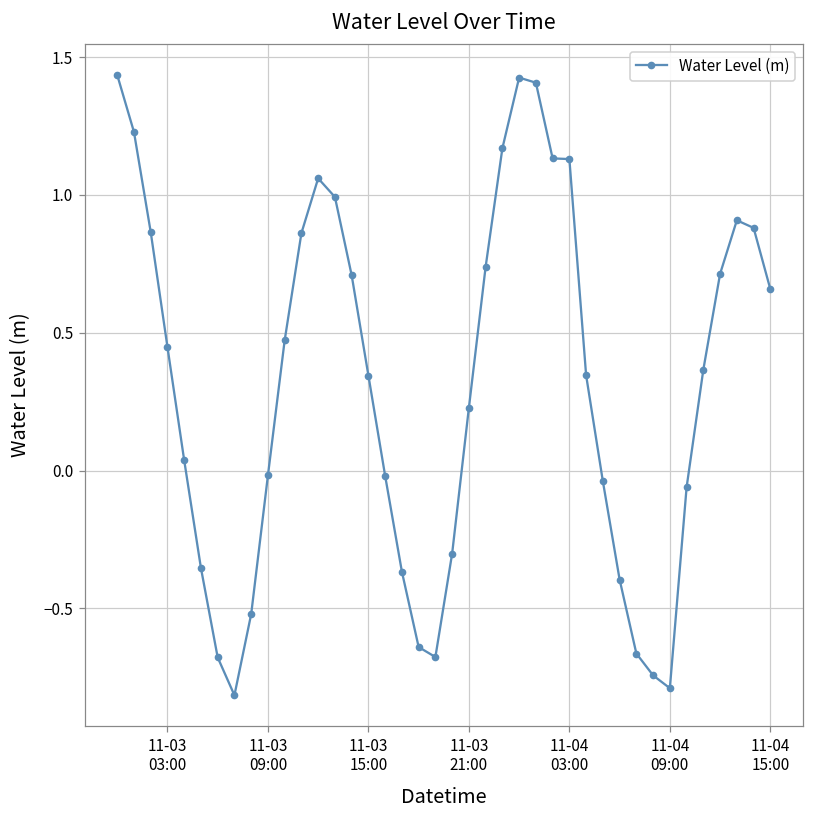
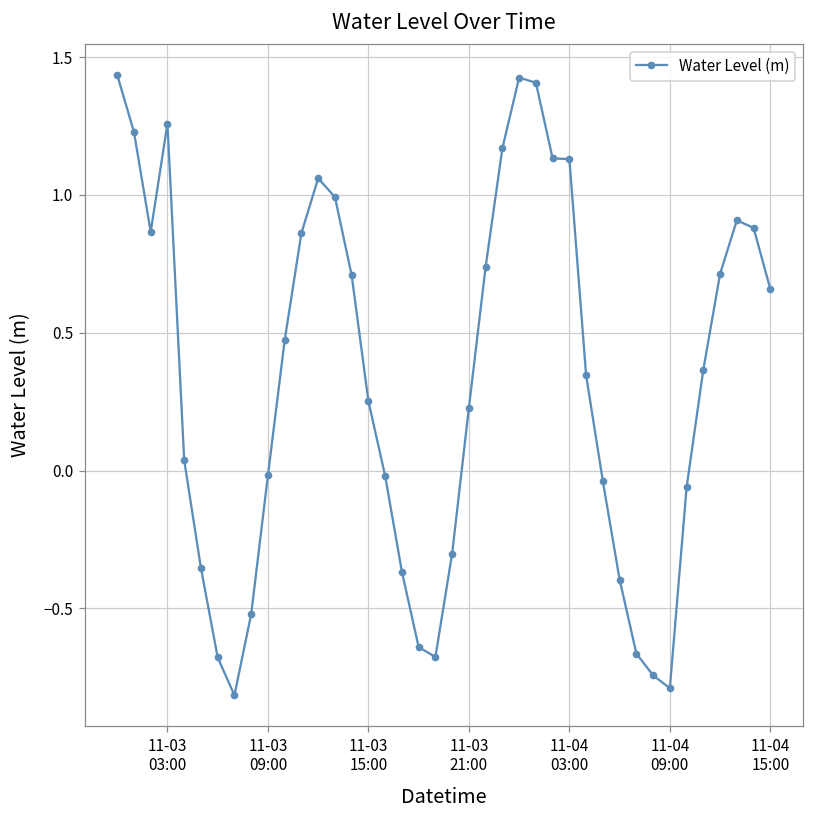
  {
-   "11-03 03:00": 0.45,
+   "11-03 03:00": 1.26,
    "11-03 09:00": -0.02,
-   "11-03 15:00": 0.34,
+   "11-03 15:00": 0.25,
    "11-03 21:00": 0.23,
    "11-04 03:00": 1.13,
    "11-04 09:00": -0.79,
    "11-04 15:00": 0.66
  }
